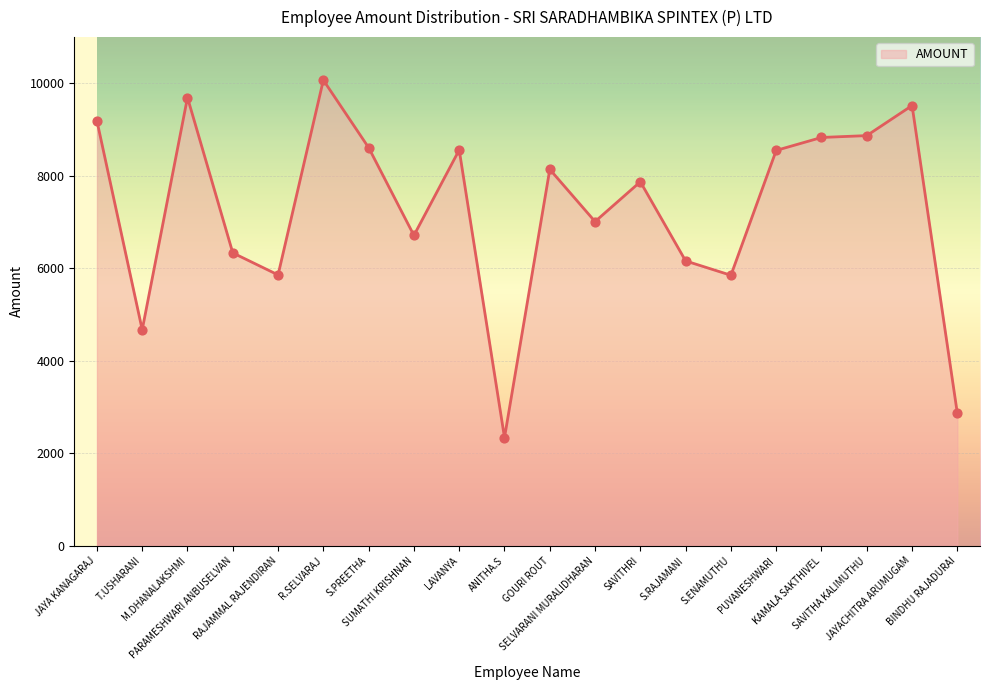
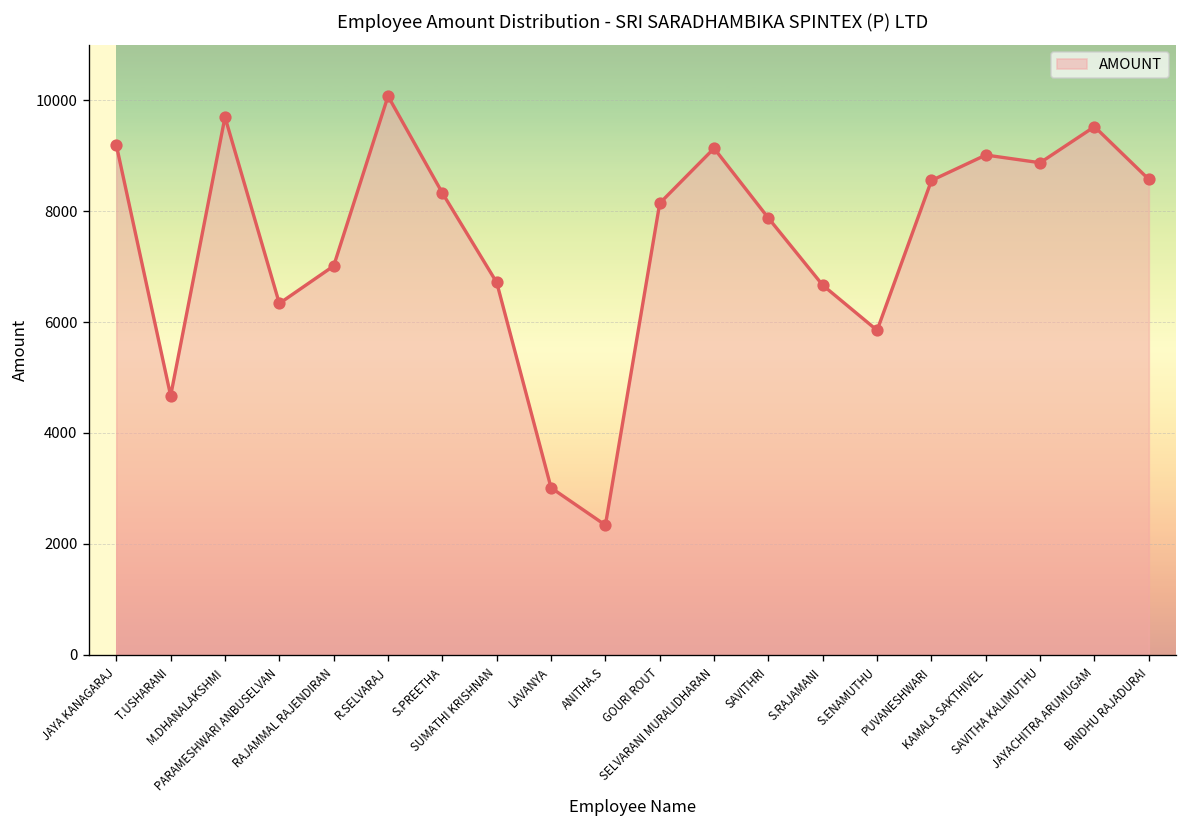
  {
    "JAYA KANAGARAJ": 9200,
    "T.USHARANI": 4700,
    "M.DHANALAKSHMI": 9700,
    "PARAMESHWARI ANBUSELVAN": 6300,
-   "RAJAMMAL RAJENDIRAN": 5900,
+   "RAJAMMAL RAJENDIRAN": 7000,
    "R.SELVARAJ": 10100,
-   "S.PREETHA": 8600,
+   "S.PREETHA": 8300,
    "SUMATHI KRISHNAN": 6700,
-   "LAVANYA": 8600,
+   "LAVANYA": 3000,
    "ANITHA.S": 2300,
    "GOURI ROUT": 8100,
-   "SELVARANI MURALIDHARAN": 7000,
+   "SELVARANI MURALIDHARAN": 9100,
    "SAVITHRI": 7900,
-   "S.RAJAMANI": 6200,
+   "S.RAJAMANI": 6700,
    "S.ENAMUTHU": 5900,
    "PUVANESHWARI": 8600,
-   "KAMALA SAKTHIVEL": 8800,
+   "KAMALA SAKTHIVEL": 9000,
    "SAVITHA KALIMUTHU": 8900,
    "JAYACHITRA ARUMUGAM": 9500,
-   "BINDHU RAJADURAI": 2900
+   "BINDHU RAJADURAI": 8600
  }
